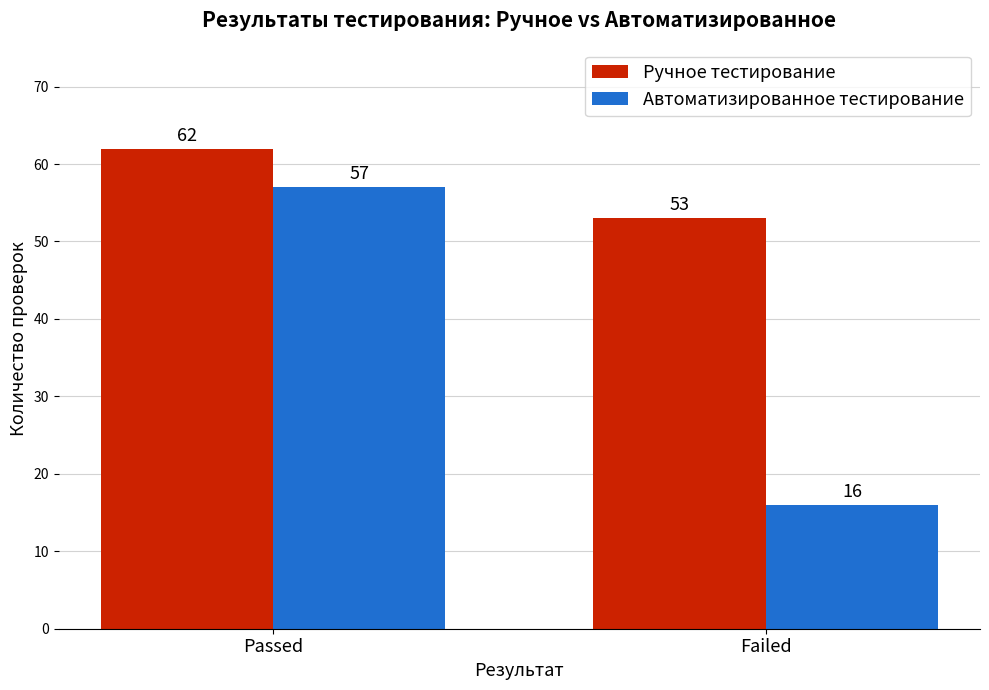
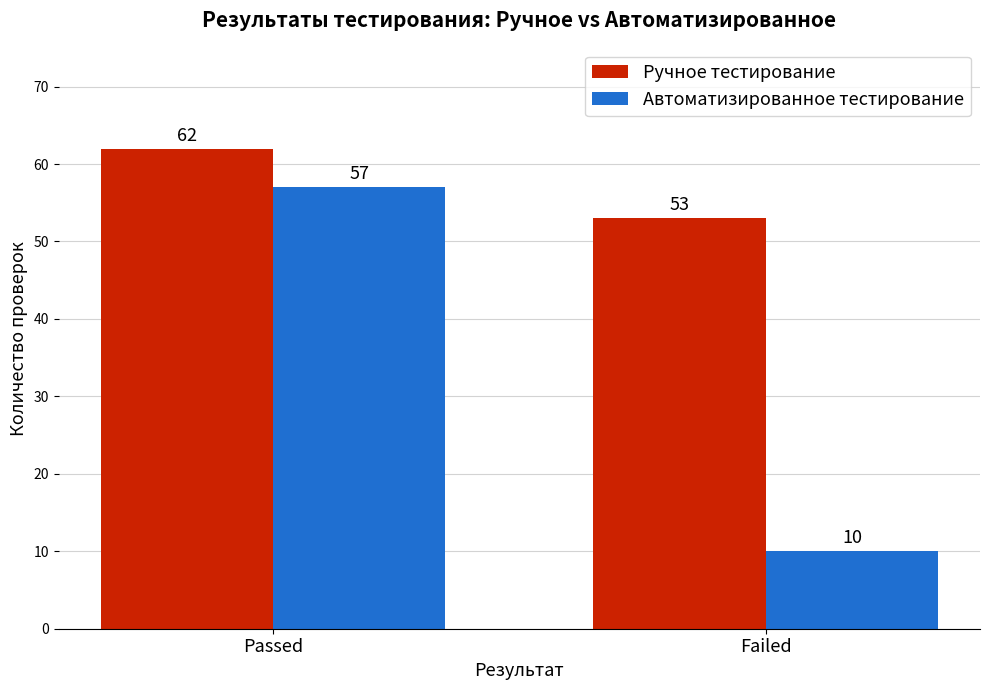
  {
    "Ручное тестирование": {
      "Passed": 62,
      "Failed": 53
    },
    "Автоматизированное тестирование": {
      "Passed": 57,
-     "Failed": 16
+     "Failed": 10
    }
  }
